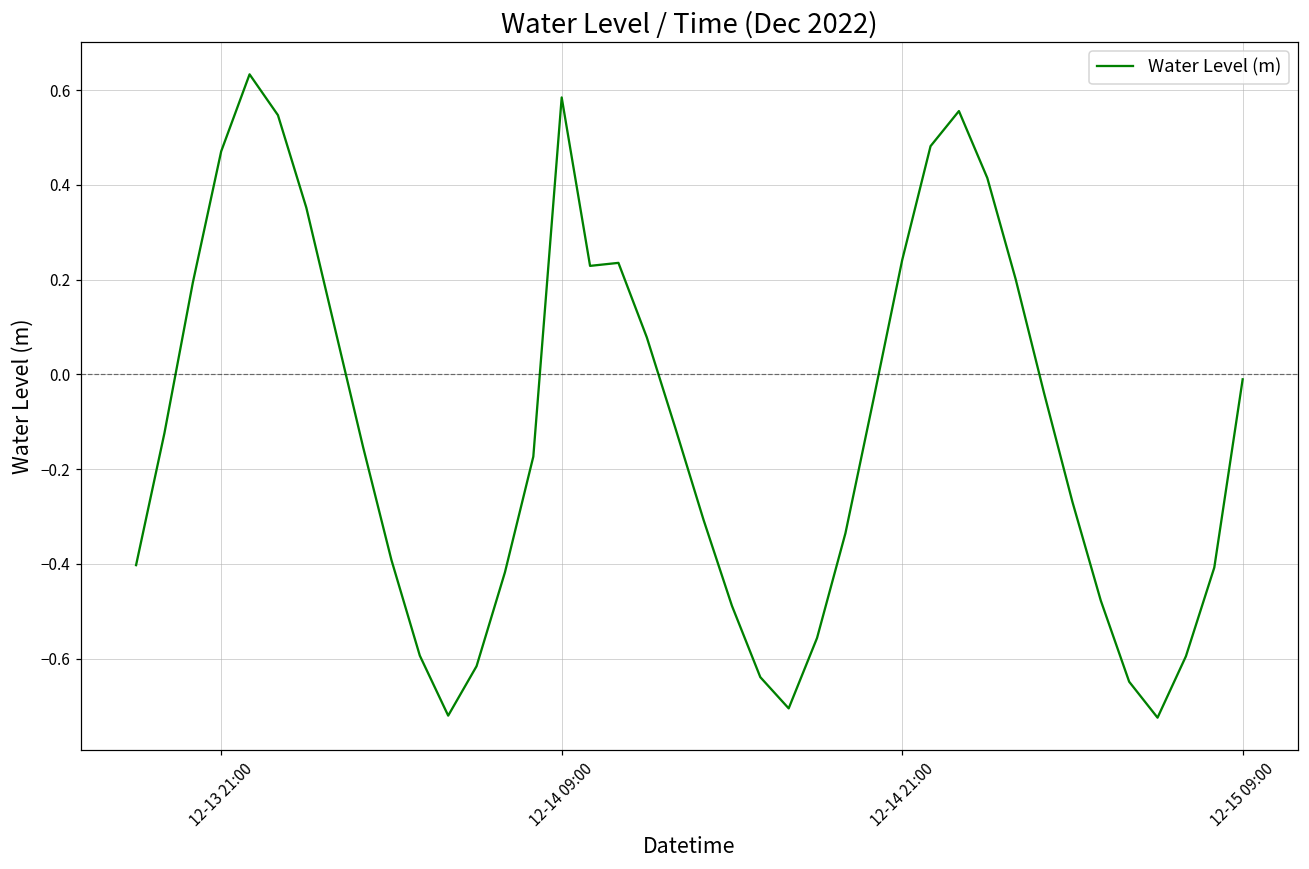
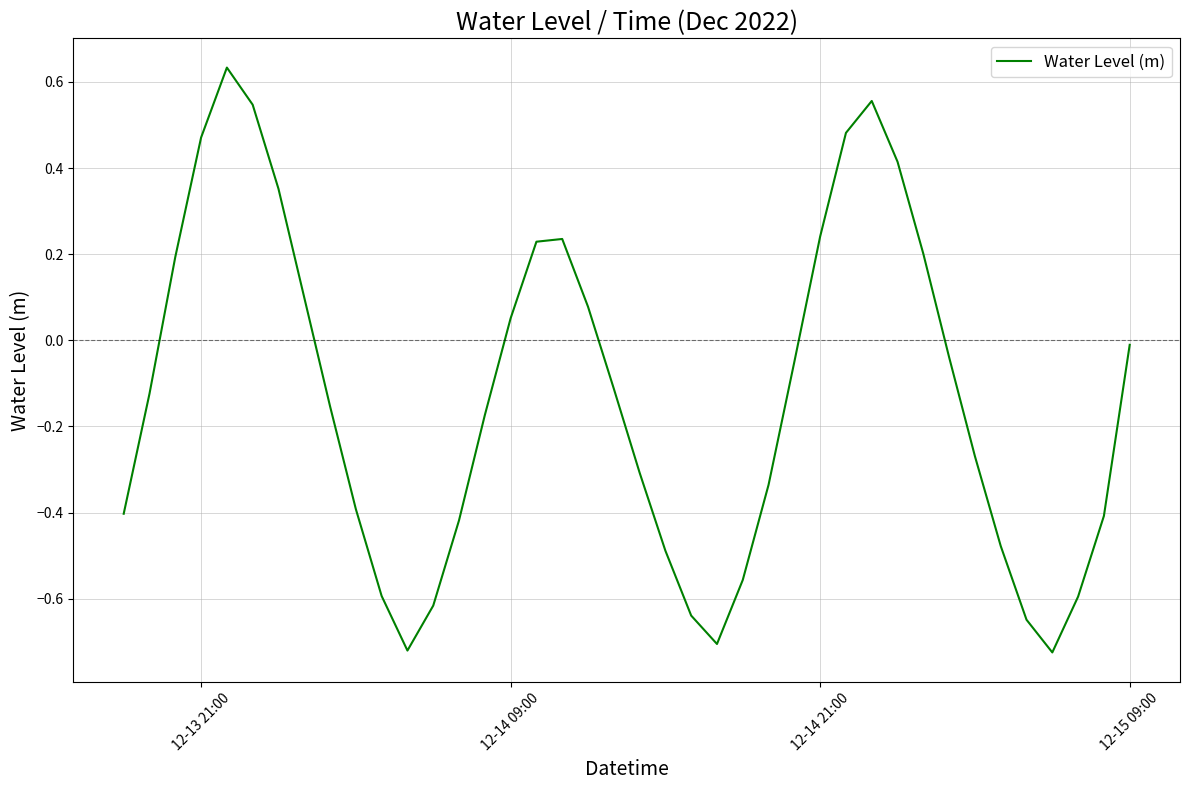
  {
    "12-13 21:00": 0.47,
-   "12-14 09:00": 0.58,
+   "12-14 09:00": 0.05,
    "12-14 21:00": 0.24,
    "12-15 09:00": -0.01
  }
